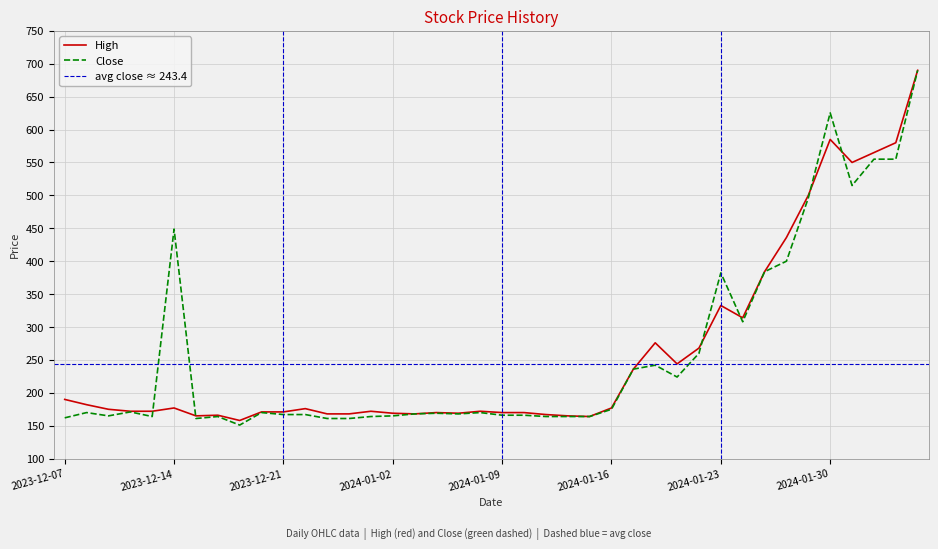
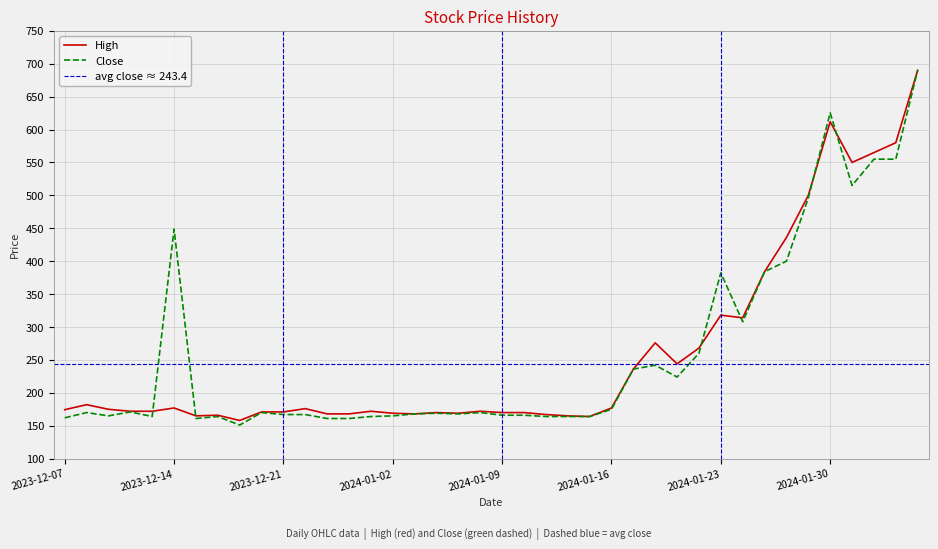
  {
    "High": {
-     "2023-12-07": 190,
+     "2023-12-07": 170,
      "2023-12-14": 180,
      "2023-12-21": 170,
      "2024-01-02": 170,
      "2024-01-09": 170,
-     "2024-01-23": 330,
-     "2024-01-30": 590
+     "2024-01-23": 320,
+     "2024-01-30": 610
    },
    "Close": {
      "2023-12-07": 160,
      "2023-12-14": 450,
      "2023-12-21": 170,
      "2024-01-02": 170,
      "2024-01-09": 170,
      "2024-01-23": 380,
      "2024-01-30": 630
    }
  }
